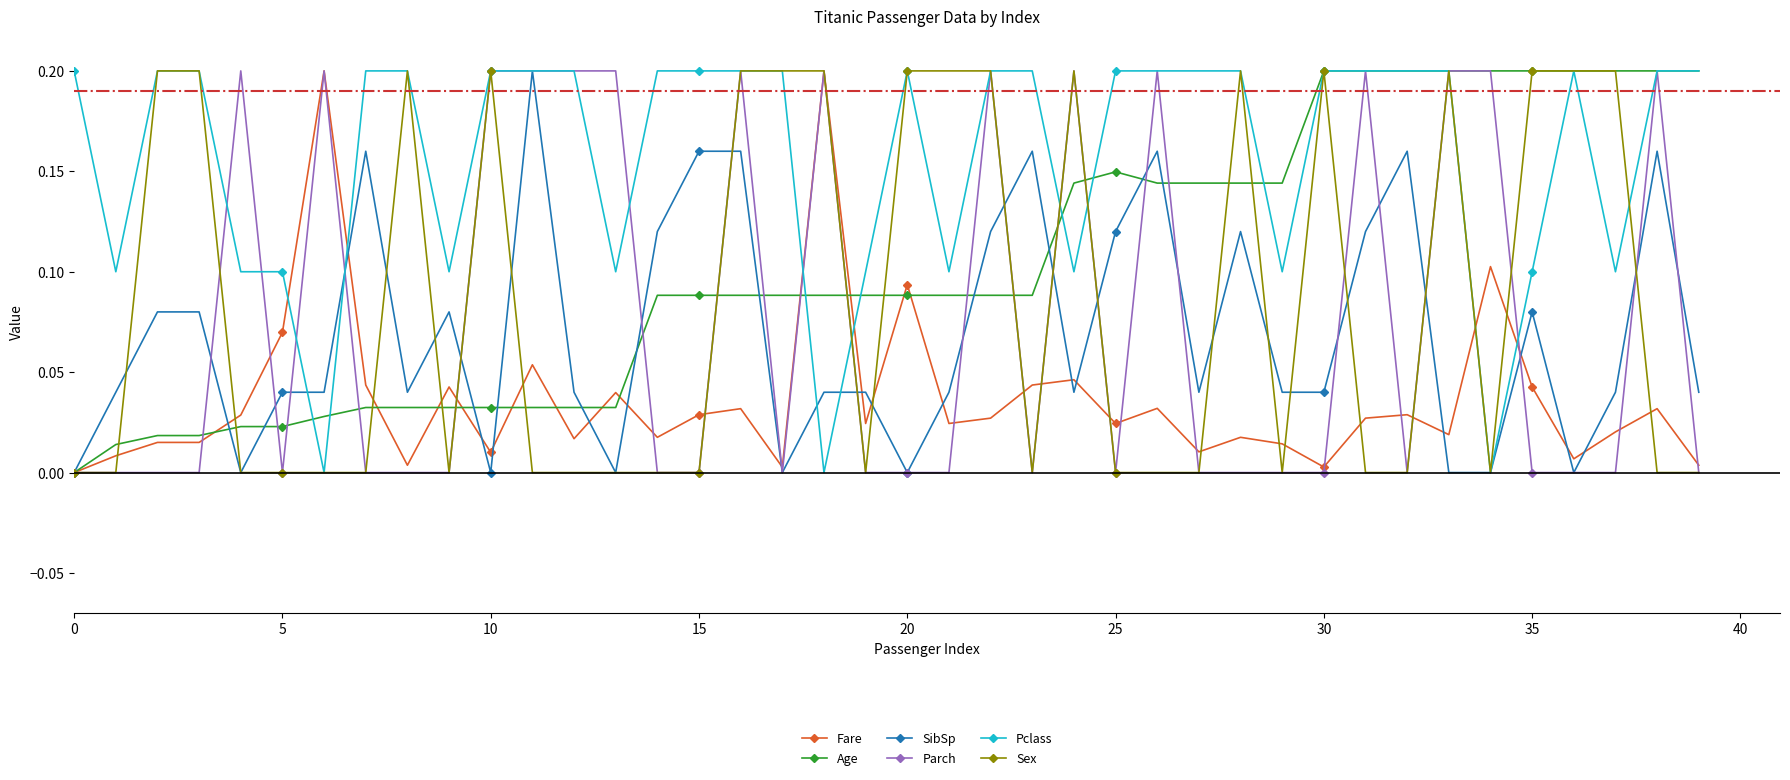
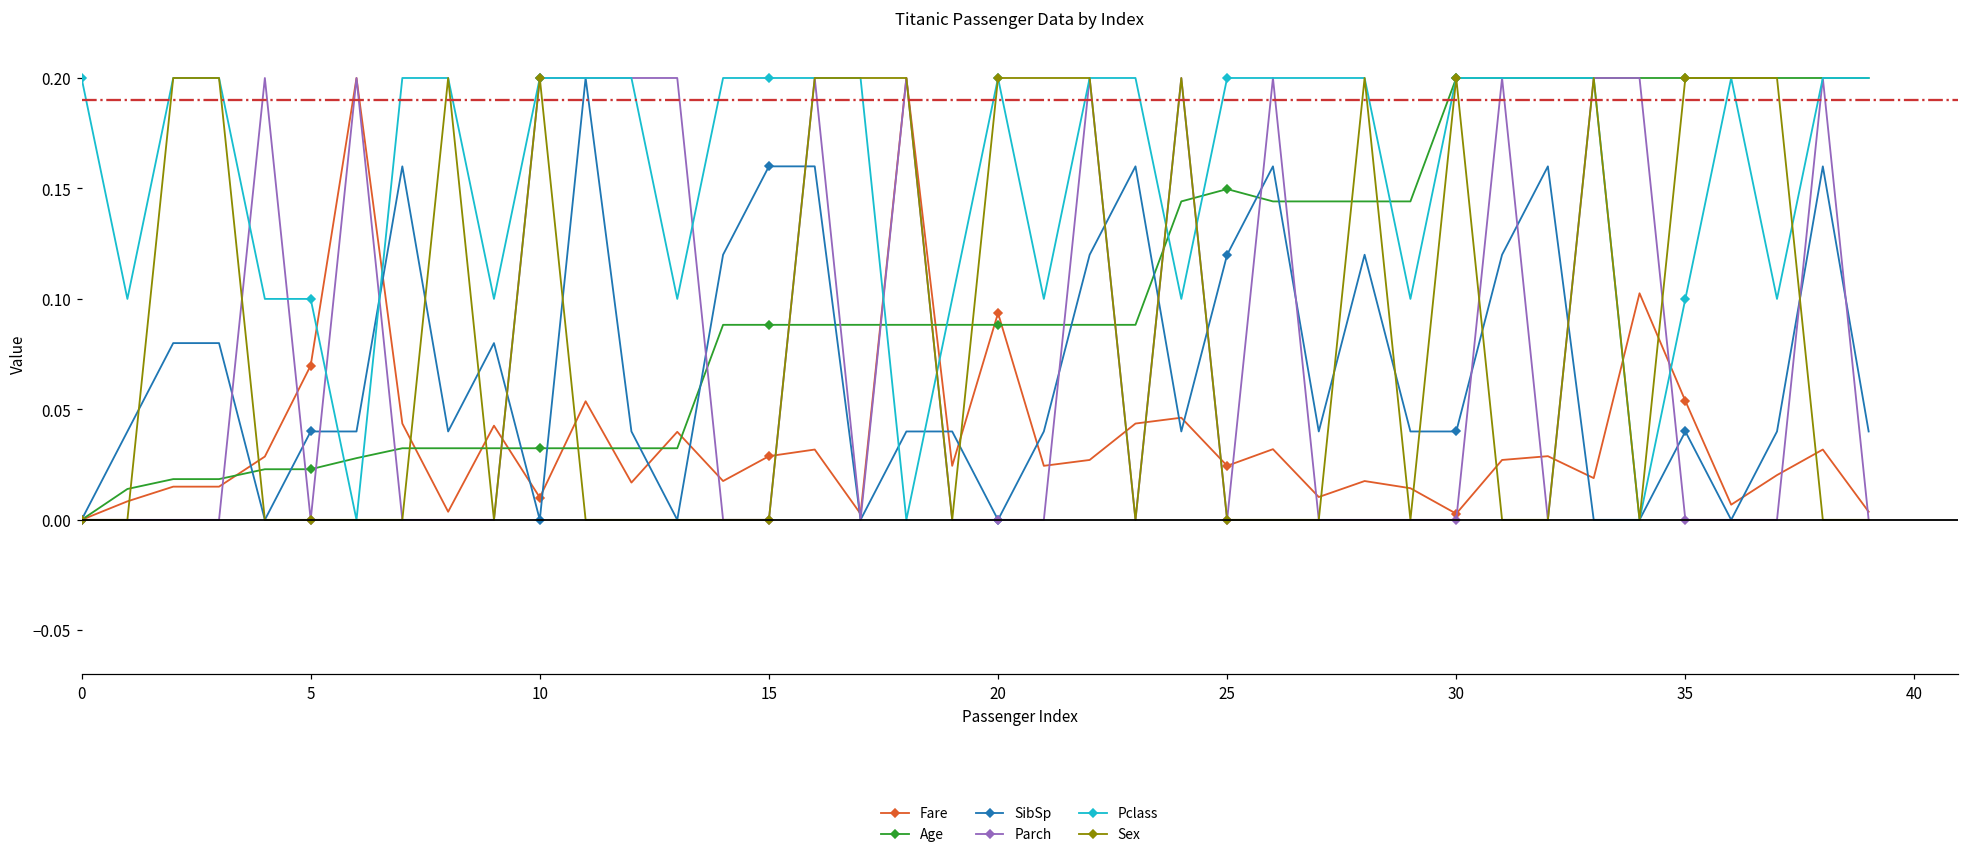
  {
    "Fare": {
      "5": 0.070,
      "10": 0.010,
      "15": 0.029,
      "20": 0.094,
      "25": 0.024,
      "30": 0.003,
-     "35": 0.043
+     "35": 0.054
    },
    "Age": {
      "5": 0.023,
      "10": 0.032,
      "15": 0.088,
      "20": 0.088,
      "25": 0.150
    },
    "SibSp": {
      "5": 0.040,
      "10": 0.000,
      "15": 0.160,
      "25": 0.120,
      "30": 0.040,
-     "35": 0.080
+     "35": 0.040
    },
    "Parch": {
      "30": 0.000,
      "35": 0.000
    },
    "Pclass": {
      "0": 0.200,
      "5": 0.100,
      "15": 0.200,
      "25": 0.200,
      "35": 0.100
    }
  }
